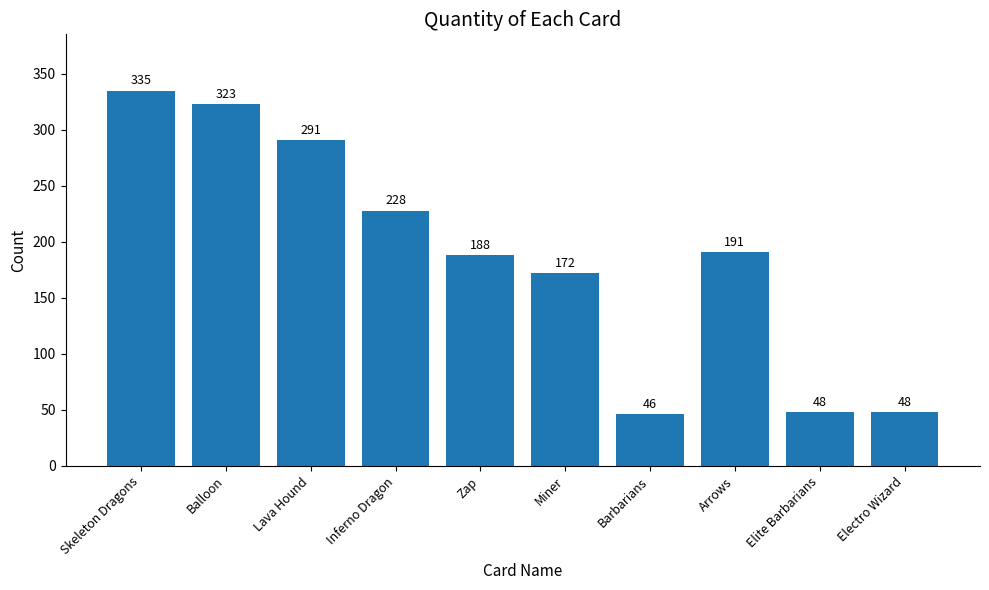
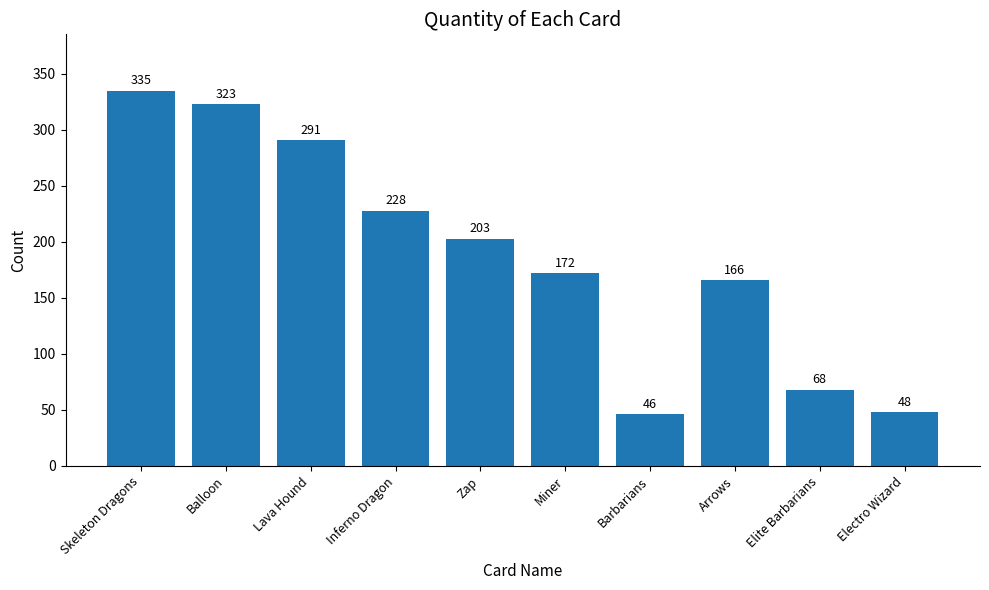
  {
    "Skeleton Dragons": 335,
    "Balloon": 323,
    "Lava Hound": 291,
    "Inferno Dragon": 228,
-   "Zap": 188,
+   "Zap": 203,
    "Miner": 172,
    "Barbarians": 46,
-   "Arrows": 191,
-   "Elite Barbarians": 48,
+   "Arrows": 166,
+   "Elite Barbarians": 68,
    "Electro Wizard": 48
  }
